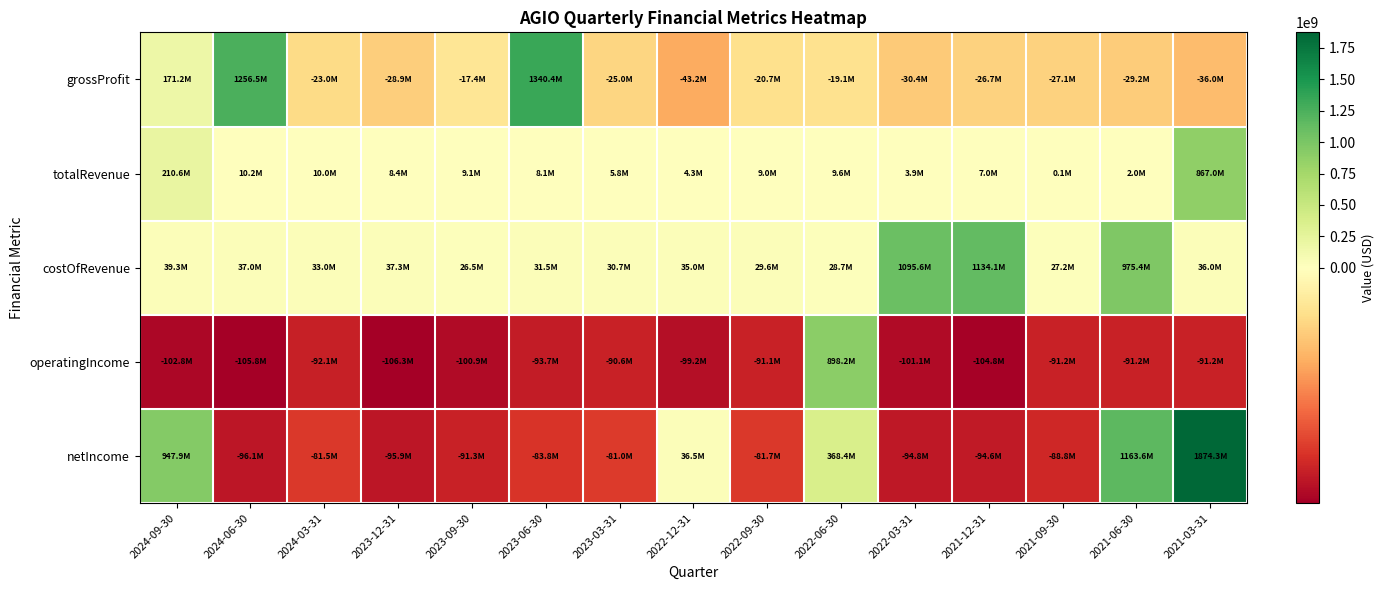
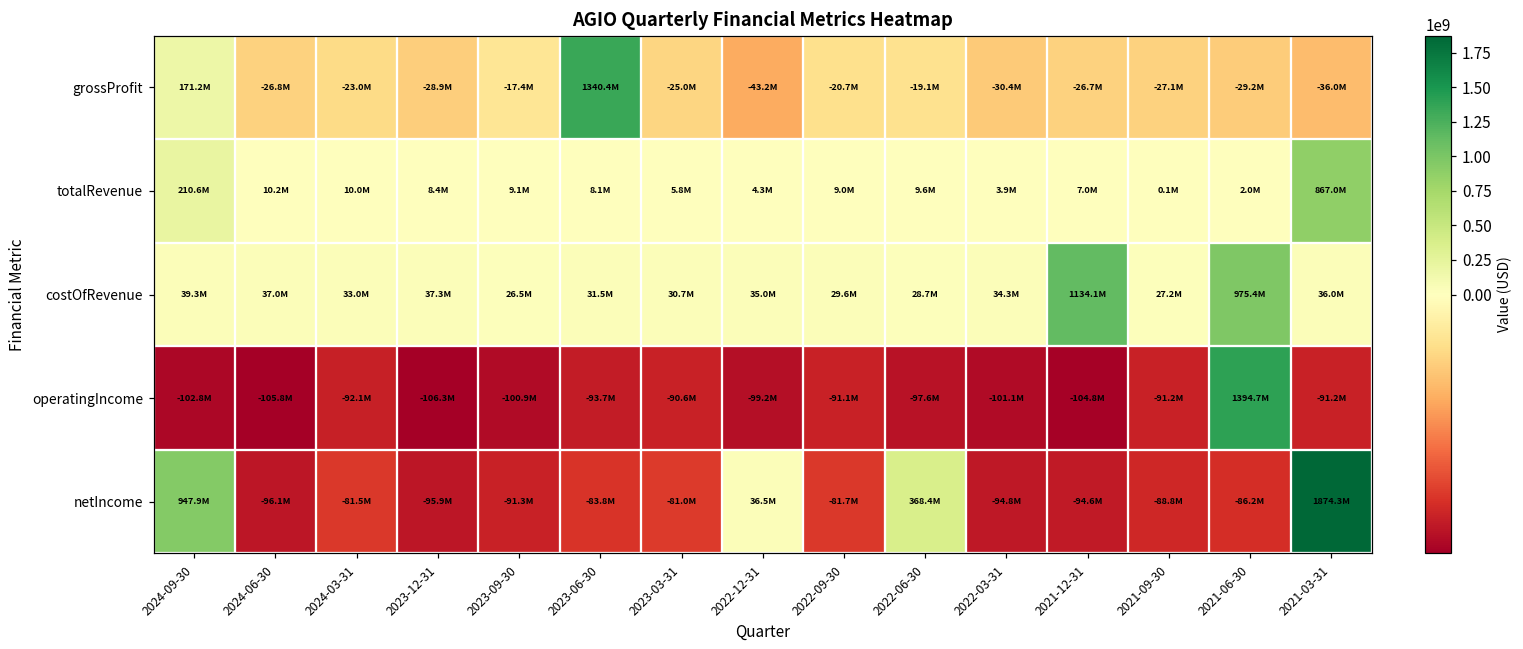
  {
    "grossProfit": {
      "2024-09-30": "171.2M",
-     "2024-06-30": "1256.5M",
+     "2024-06-30": "-26.8M",
      "2024-03-31": "-23.0M",
      "2023-12-31": "-28.9M",
      "2023-09-30": "-17.4M",
      "2023-06-30": "1340.4M",
      "2023-03-31": "-25.0M",
      "2022-12-31": "-43.2M",
      "2022-09-30": "-20.7M",
      "2022-06-30": "-19.1M",
      "2022-03-31": "-30.4M",
      "2021-12-31": "-26.7M",
      "2021-09-30": "-27.1M",
      "2021-06-30": "-29.2M",
      "2021-03-31": "-36.0M"
    },
    "totalRevenue": {
      "2024-09-30": "210.6M",
      "2024-06-30": "10.2M",
      "2024-03-31": "10.0M",
      "2023-12-31": "8.4M",
      "2023-09-30": "9.1M",
      "2023-06-30": "8.1M",
      "2023-03-31": "5.8M",
      "2022-12-31": "4.3M",
      "2022-09-30": "9.0M",
      "2022-06-30": "9.6M",
      "2022-03-31": "3.9M",
      "2021-12-31": "7.0M",
      "2021-09-30": "0.1M",
      "2021-06-30": "2.0M",
      "2021-03-31": "867.0M"
    },
    "costOfRevenue": {
      "2024-09-30": "39.3M",
      "2024-06-30": "37.0M",
      "2024-03-31": "33.0M",
      "2023-12-31": "37.3M",
      "2023-09-30": "26.5M",
      "2023-06-30": "31.5M",
      "2023-03-31": "30.7M",
      "2022-12-31": "35.0M",
      "2022-09-30": "29.6M",
      "2022-06-30": "28.7M",
-     "2022-03-31": "1095.6M",
+     "2022-03-31": "34.3M",
      "2021-12-31": "1134.1M",
      "2021-09-30": "27.2M",
      "2021-06-30": "975.4M",
      "2021-03-31": "36.0M"
    },
    "operatingIncome": {
      "2024-09-30": "-102.8M",
      "2024-06-30": "-105.8M",
      "2024-03-31": "-92.1M",
      "2023-12-31": "-106.3M",
      "2023-09-30": "-100.9M",
      "2023-06-30": "-93.7M",
      "2023-03-31": "-90.6M",
      "2022-12-31": "-99.2M",
      "2022-09-30": "-91.1M",
-     "2022-06-30": "898.2M",
+     "2022-06-30": "-97.6M",
      "2022-03-31": "-101.1M",
      "2021-12-31": "-104.8M",
      "2021-09-30": "-91.2M",
-     "2021-06-30": "-91.2M",
+     "2021-06-30": "1394.7M",
      "2021-03-31": "-91.2M"
    },
    "netIncome": {
      "2024-09-30": "947.9M",
      "2024-06-30": "-96.1M",
      "2024-03-31": "-81.5M",
      "2023-12-31": "-95.9M",
      "2023-09-30": "-91.3M",
      "2023-06-30": "-83.8M",
      "2023-03-31": "-81.0M",
      "2022-12-31": "36.5M",
      "2022-09-30": "-81.7M",
      "2022-06-30": "368.4M",
      "2022-03-31": "-94.8M",
      "2021-12-31": "-94.6M",
      "2021-09-30": "-88.8M",
-     "2021-06-30": "1163.6M",
+     "2021-06-30": "-86.2M",
      "2021-03-31": "1874.3M"
    }
  }
